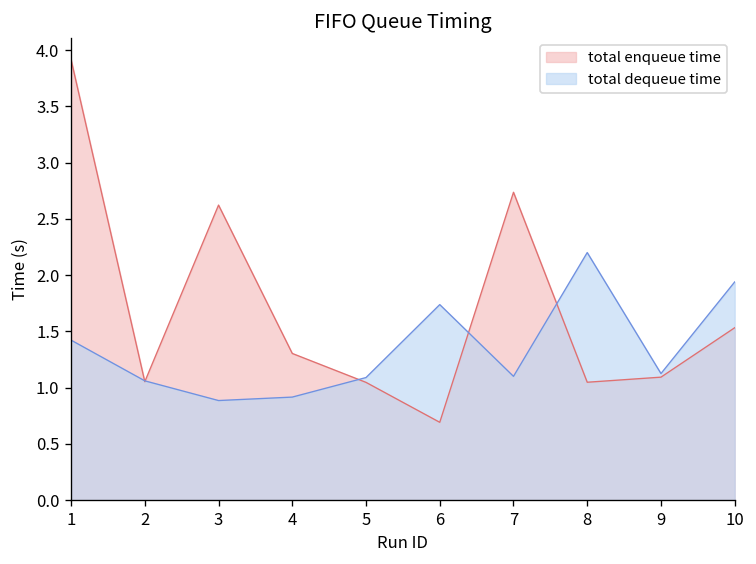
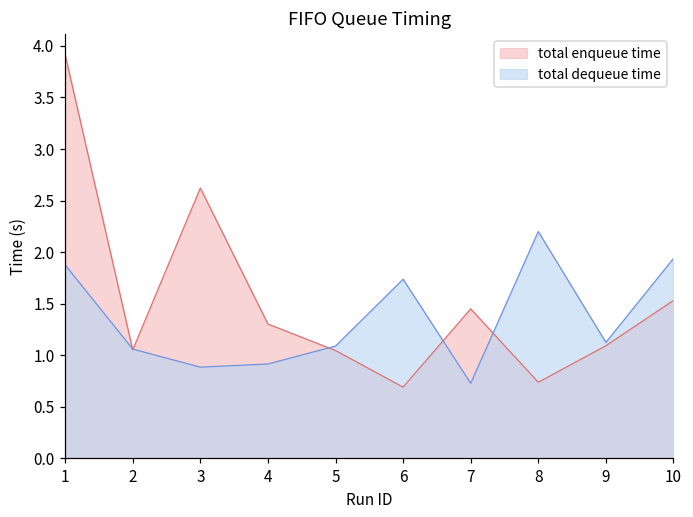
  {
    "total enqueue time": {
      "1": 3.9,
      "3": 2.6,
      "4": 1.3,
      "5": 1.0,
      "6": 0.7,
-     "7": 2.7,
-     "8": 1.0,
+     "7": 1.5,
+     "8": 0.7,
      "9": 1.1,
      "10": 1.5
    },
    "total dequeue time": {
-     "1": 1.4,
+     "1": 1.9,
      "3": 0.9,
      "4": 0.9,
      "5": 1.1,
      "6": 1.7,
-     "7": 1.1,
+     "7": 0.7,
      "8": 2.2,
      "9": 1.1,
      "10": 1.9
    }
  }
